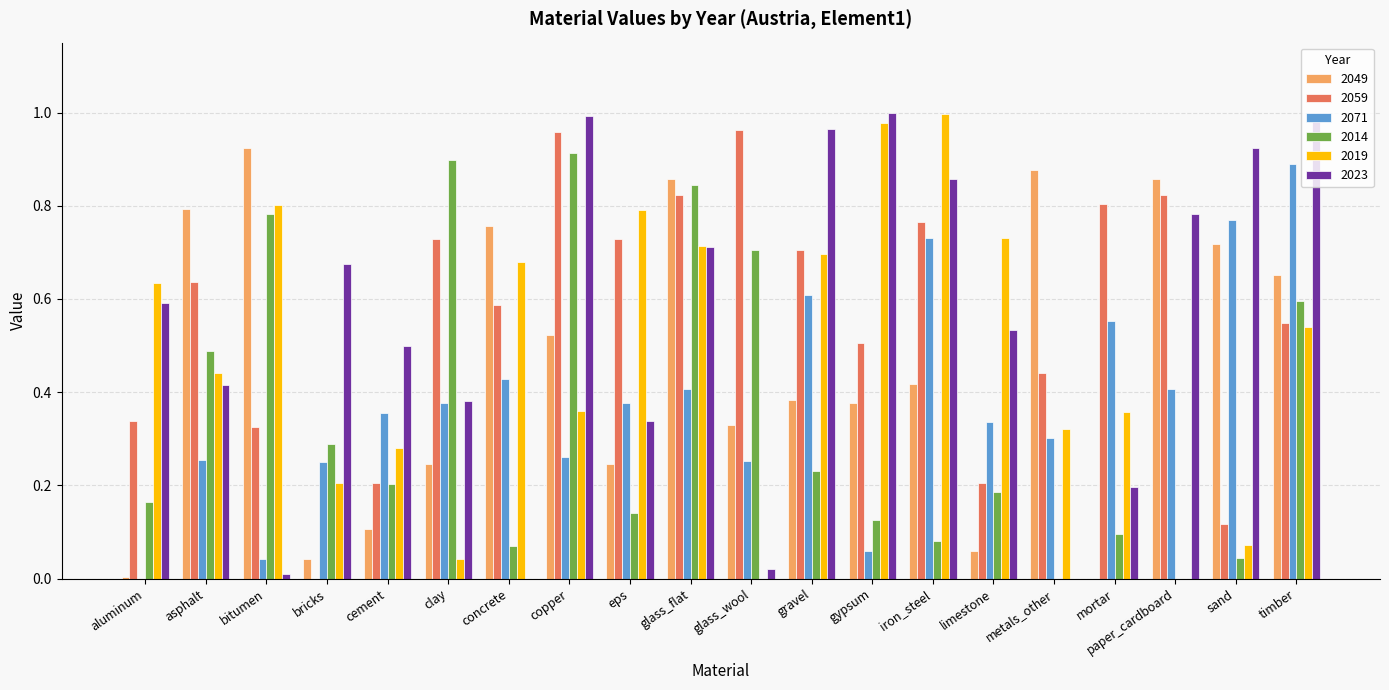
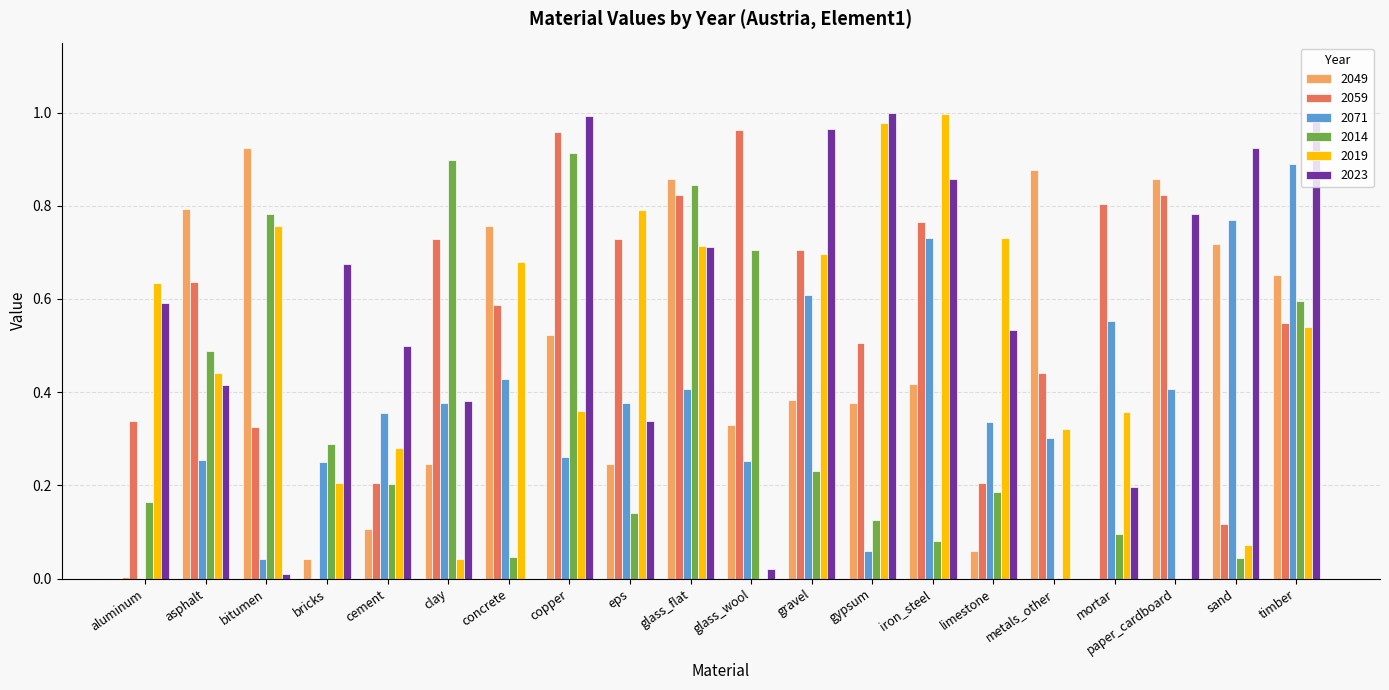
  {
    "2071": {
      "aluminum": 0.00,
      "asphalt": 0.26,
      "bitumen": 0.04,
      "bricks": 0.25,
      "cement": 0.36,
      "clay": 0.38,
      "concrete": 0.43,
      "copper": 0.26,
      "eps": 0.38,
      "glass_flat": 0.41,
      "glass_wool": 0.25,
      "gravel": 0.61,
      "gypsum": 0.06,
      "iron_steel": 0.73,
      "limestone": 0.34,
      "metals_other": 0.30,
      "mortar": 0.55,
      "paper_cardboard": 0.41,
      "sand": 0.77,
      "timber": 0.89
    },
    "2014": {
      "aluminum": 0.16,
      "asphalt": 0.49,
      "bitumen": 0.78,
      "bricks": 0.29,
      "cement": 0.20,
      "clay": 0.90,
-     "concrete": 0.07,
+     "concrete": 0.05,
      "copper": 0.91,
      "eps": 0.14,
      "glass_flat": 0.84,
      "glass_wool": 0.71,
      "gravel": 0.23,
      "gypsum": 0.13,
      "iron_steel": 0.08,
      "limestone": 0.19,
      "metals_other": 0.00,
      "mortar": 0.09,
      "paper_cardboard": 0.00,
      "sand": 0.04,
      "timber": 0.60
    },
    "2019": {
      "aluminum": 0.63,
      "asphalt": 0.44,
-     "bitumen": 0.80,
+     "bitumen": 0.76,
      "bricks": 0.21,
      "cement": 0.28,
      "clay": 0.04,
      "concrete": 0.68,
      "copper": 0.36,
      "eps": 0.79,
      "glass_flat": 0.71,
      "glass_wool": 0.00,
      "gravel": 0.70,
      "gypsum": 0.98,
      "iron_steel": 1.00,
      "limestone": 0.73,
      "metals_other": 0.32,
      "mortar": 0.36,
      "paper_cardboard": 0.00,
      "sand": 0.07,
      "timber": 0.54
    },
    "2023": {
      "aluminum": 0.59,
      "asphalt": 0.41,
      "bitumen": 0.01,
      "bricks": 0.67,
      "cement": 0.50,
      "clay": 0.38,
      "concrete": 0.00,
      "copper": 0.99,
      "eps": 0.34,
      "glass_flat": 0.71,
      "glass_wool": 0.02,
      "gravel": 0.96,
      "gypsum": 1.00,
      "iron_steel": 0.86,
      "limestone": 0.53,
      "metals_other": 0.00,
      "mortar": 0.20,
      "paper_cardboard": 0.78,
      "sand": 0.92
    }
  }
